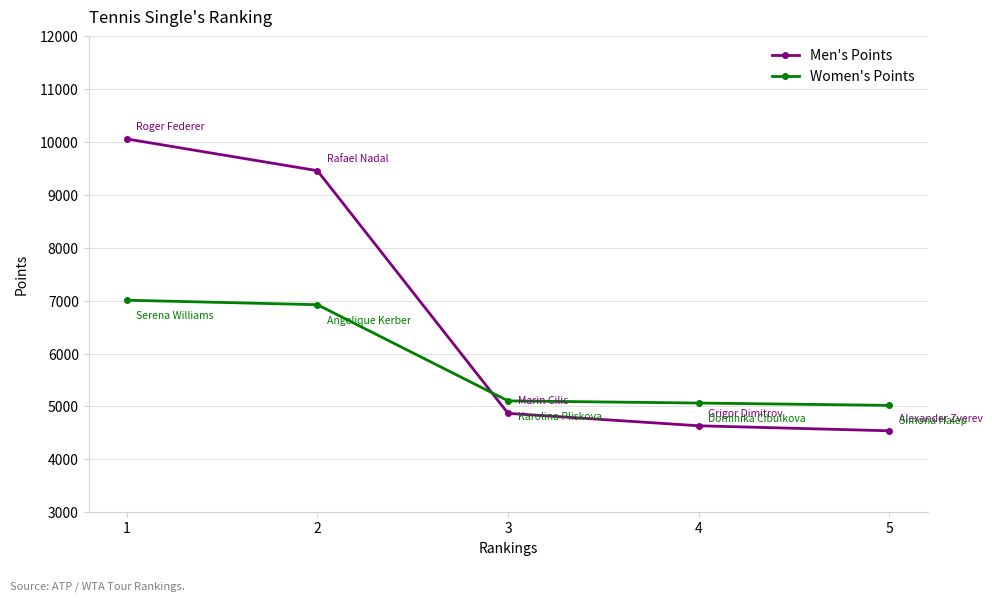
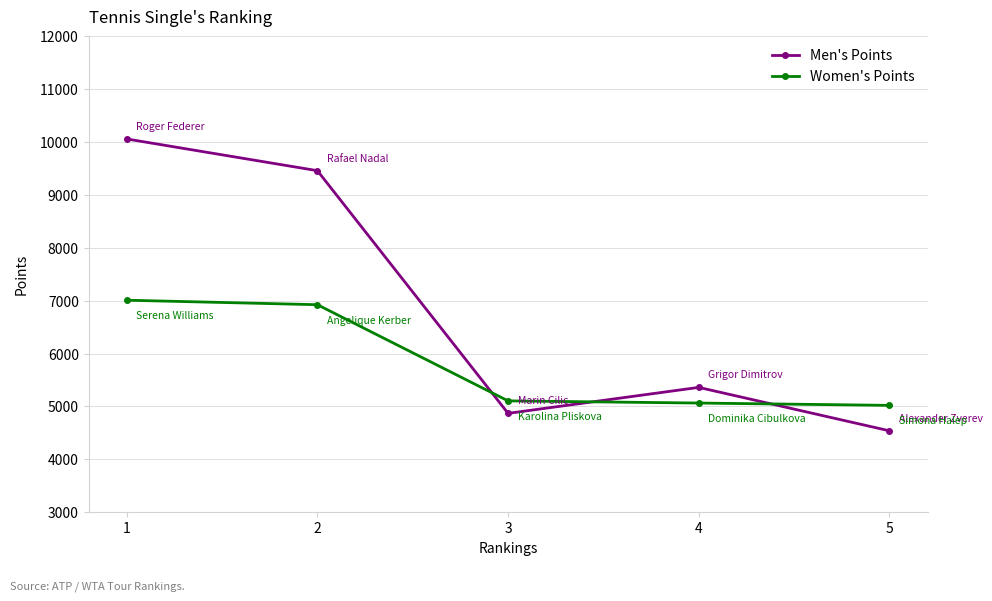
  {
    "Men's Points": {
      "1": 10100,
      "2": 9500,
      "3": 4900,
-     "4": 4600,
+     "4": 5400,
      "5": 4500
    },
    "Women's Points": {
      "1": 7000,
      "2": 6900,
      "3": 5100,
      "4": 5100,
      "5": 5000
    }
  }
